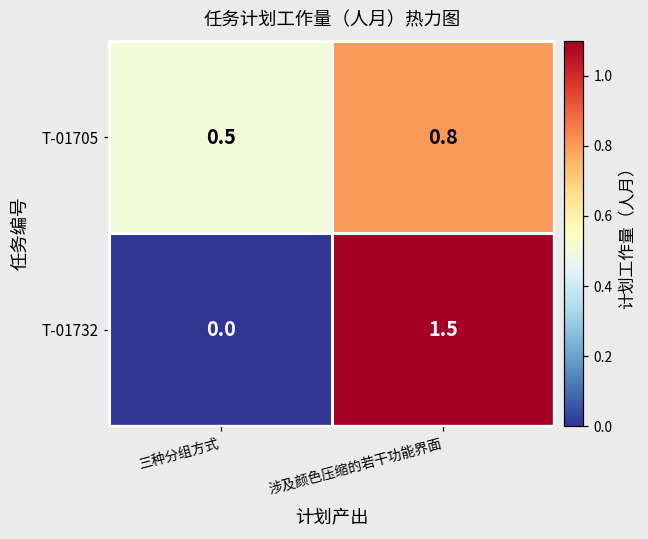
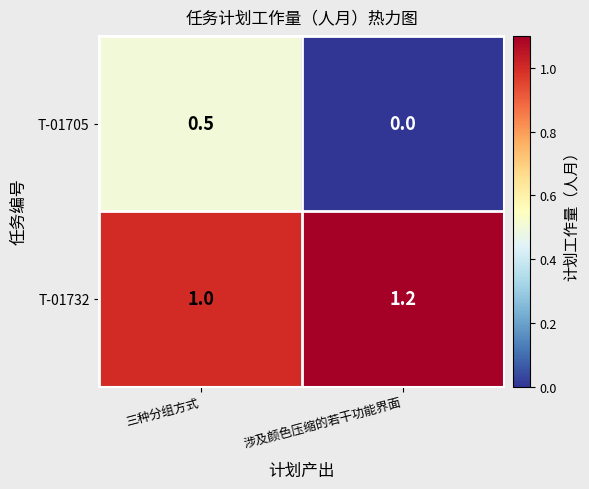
  {
    "T-01705": {
      "三种分组方式": 0.5,
-     "涉及颜色压缩的若干功能界面": 0.8
+     "涉及颜色压缩的若干功能界面": 0.0
    },
    "T-01732": {
-     "三种分组方式": 0.0,
-     "涉及颜色压缩的若干功能界面": 1.5
+     "三种分组方式": 1.0,
+     "涉及颜色压缩的若干功能界面": 1.2
    }
  }
